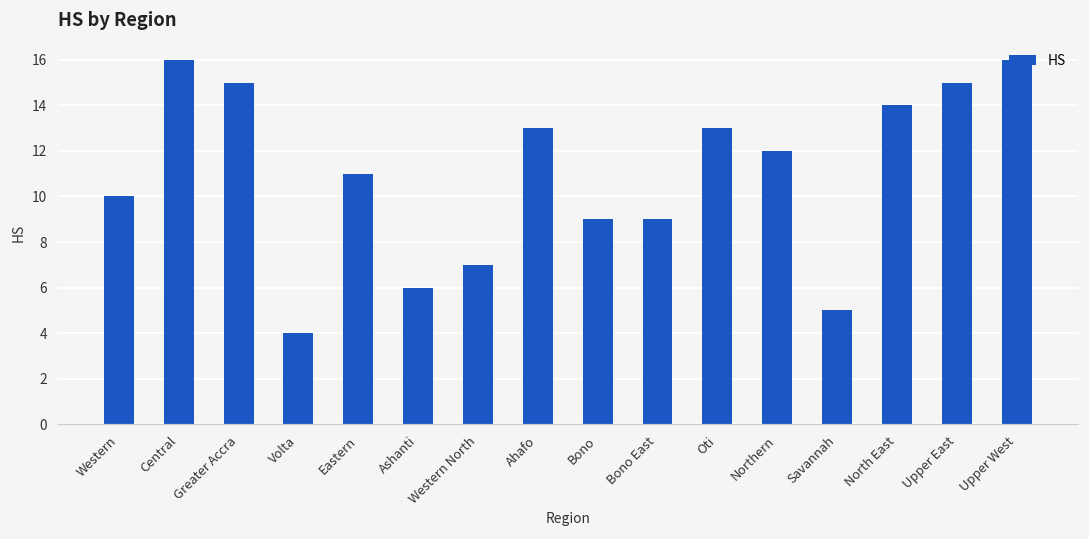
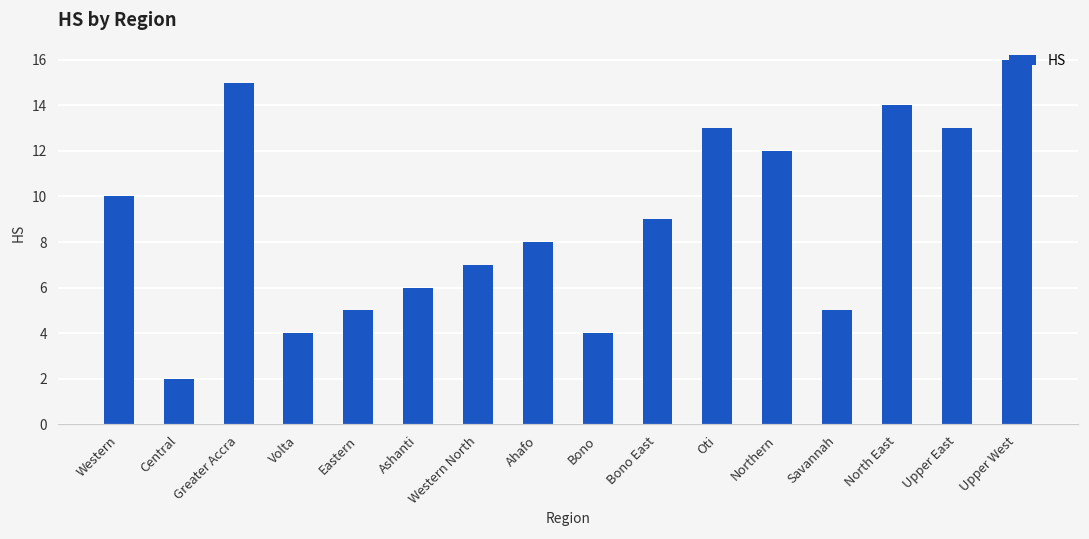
  {
    "Western": 10,
-   "Central": 16,
+   "Central": 2,
    "Greater Accra": 15,
    "Volta": 4,
-   "Eastern": 11,
+   "Eastern": 5,
    "Ashanti": 6,
    "Western North": 7,
-   "Ahafo": 13,
-   "Bono": 9,
+   "Ahafo": 8,
+   "Bono": 4,
    "Bono East": 9,
    "Oti": 13,
    "Northern": 12,
    "Savannah": 5,
    "North East": 14,
-   "Upper East": 15,
+   "Upper East": 13,
    "Upper West": 16
  }
